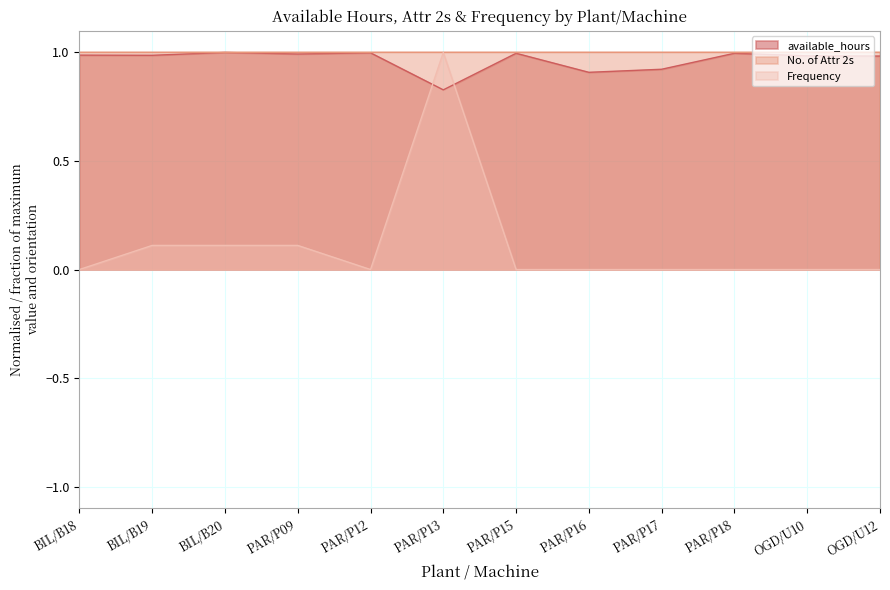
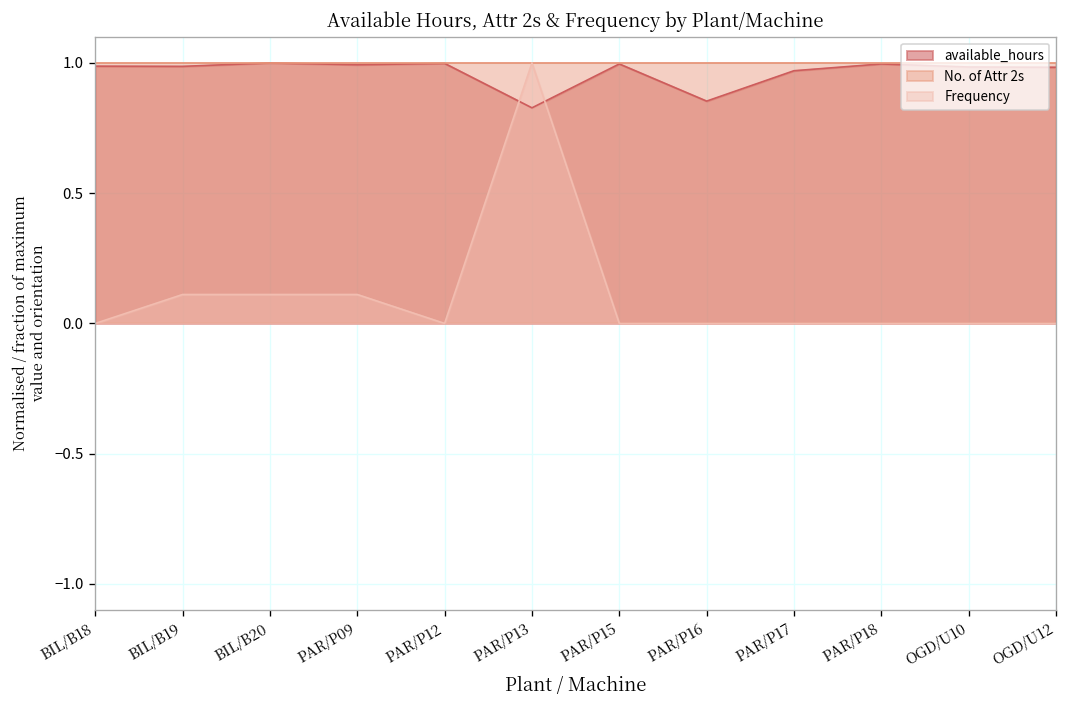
  {
    "available_hours": {
      "BIL/B18": 0.99,
      "BIL/B19": 0.99,
      "PAR/P13": 0.83,
-     "PAR/P16": 0.91,
-     "PAR/P17": 0.92,
+     "PAR/P16": 0.85,
+     "PAR/P17": 0.97,
      "OGD/U12": 0.98
    }
  }
